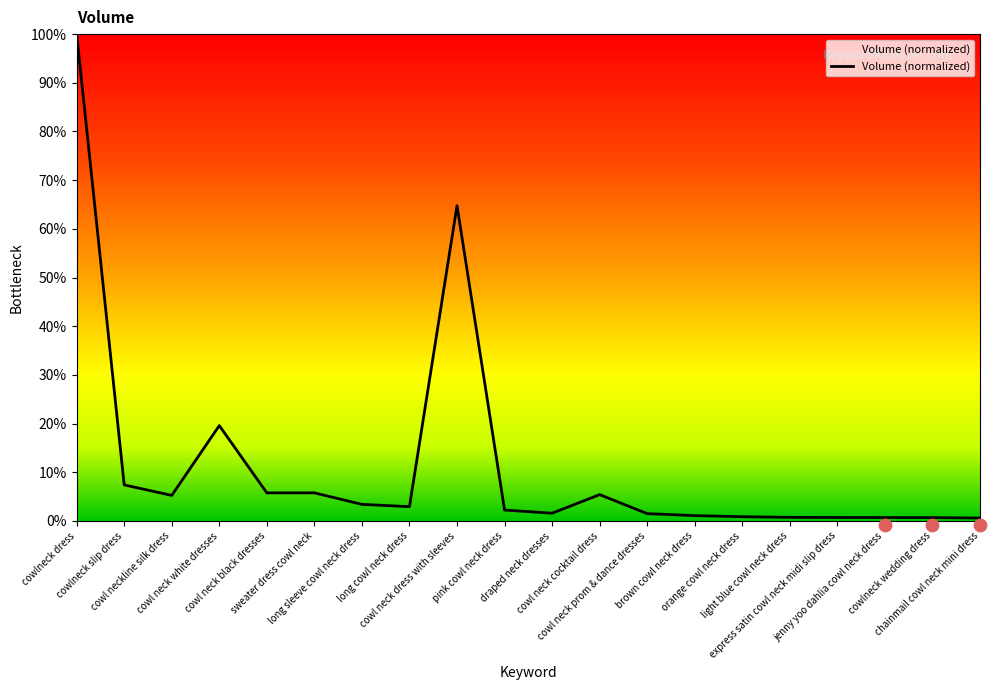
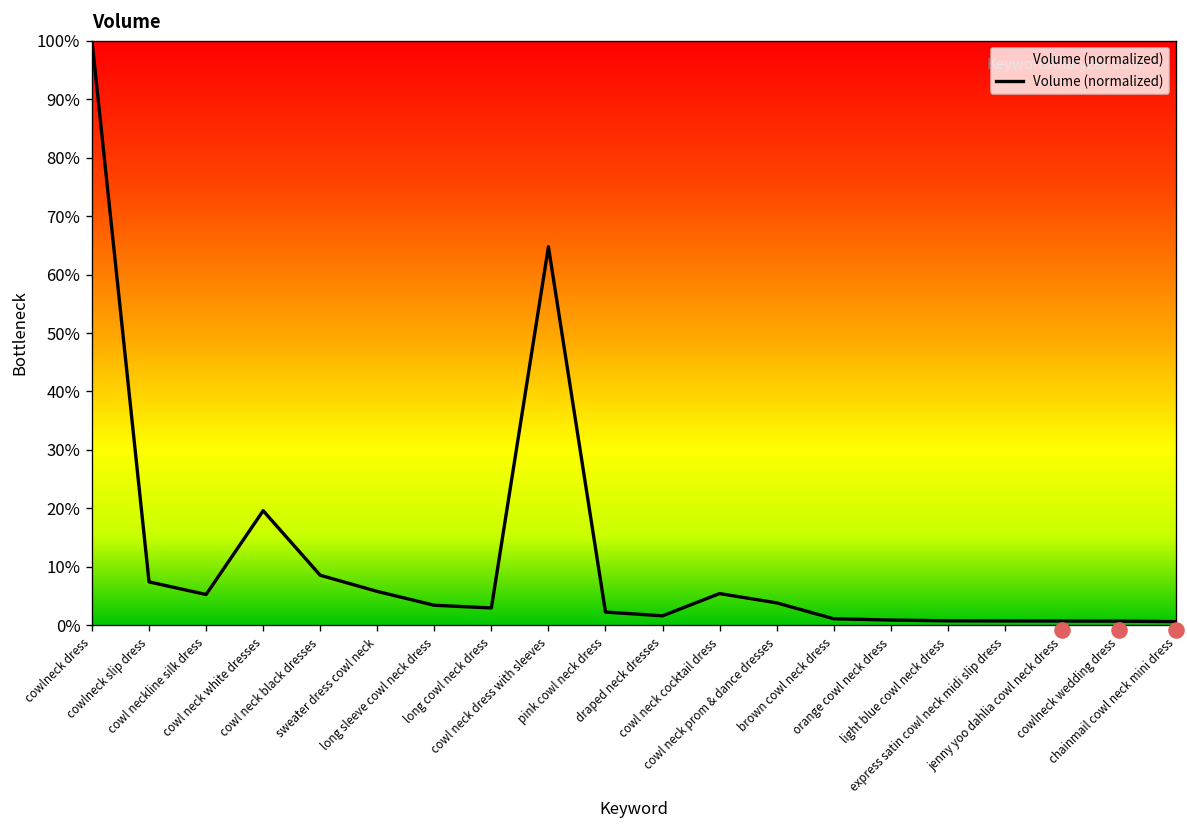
  {
    "Volume (normalized)": {
      "cowlneck dress": "100%",
      "cowlneck slip dress": "7%",
      "cowl neckline silk dress": "5%",
      "cowl neck white dresses": "20%",
-     "cowl neck black dresses": "6%",
+     "cowl neck black dresses": "9%",
      "sweater dress cowl neck": "6%",
      "long sleeve cowl neck dress": "3%",
      "long cowl neck dress": "3%",
      "cowl neck dress with sleeves": "65%",
      "pink cowl neck dress": "2%",
      "draped neck dresses": "2%",
      "cowl neck cocktail dress": "5%",
-     "cowl neck prom & dance dresses": "2%",
+     "cowl neck prom & dance dresses": "4%",
      "brown cowl neck dress": "1%",
      "orange cowl neck dress": "1%",
      "light blue cowl neck dress": "1%",
      "express satin cowl neck midi slip dress": "1%",
      "jenny yoo dahlia cowl neck dress": "1%",
      "cowlneck wedding dress": "1%",
      "chainmail cowl neck mini dress": "1%"
    }
  }
